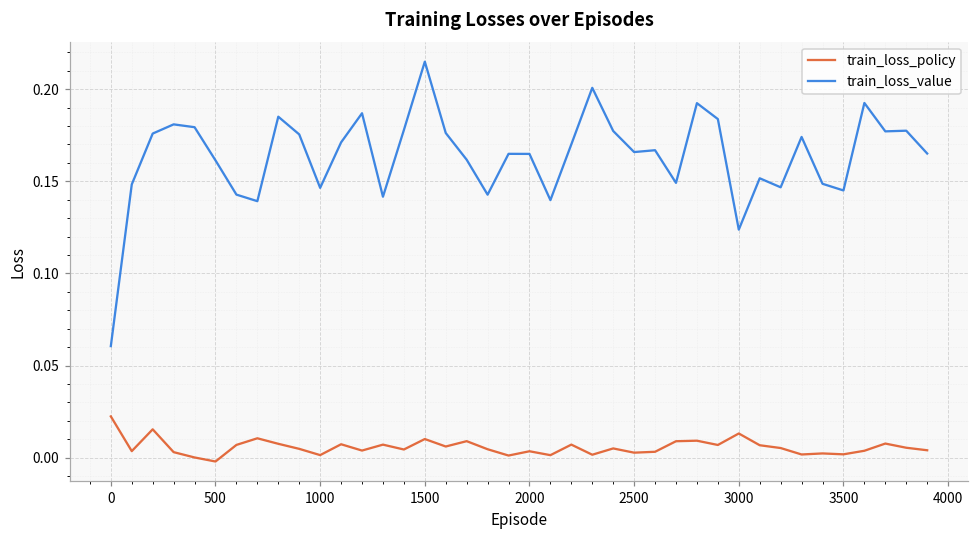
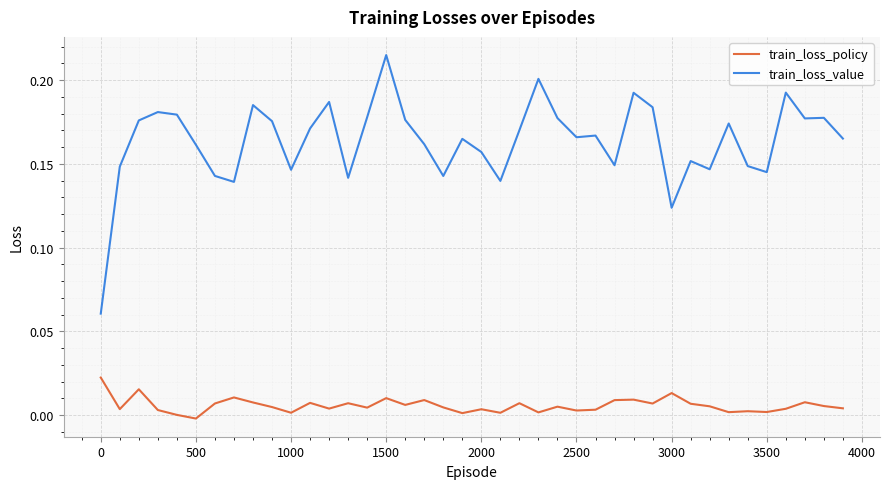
  {
    "train_loss_policy": {
      "0": 0.022,
      "500": -0.002,
      "1000": 0.001,
      "1500": 0.010,
      "2000": 0.004,
      "2500": 0.003,
      "3000": 0.013,
      "3500": 0.002
    },
    "train_loss_value": {
      "0": 0.061,
      "500": 0.161,
      "1000": 0.146,
      "1500": 0.215,
-     "2000": 0.165,
+     "2000": 0.157,
      "2500": 0.166,
      "3000": 0.124,
      "3500": 0.145
    }
  }
